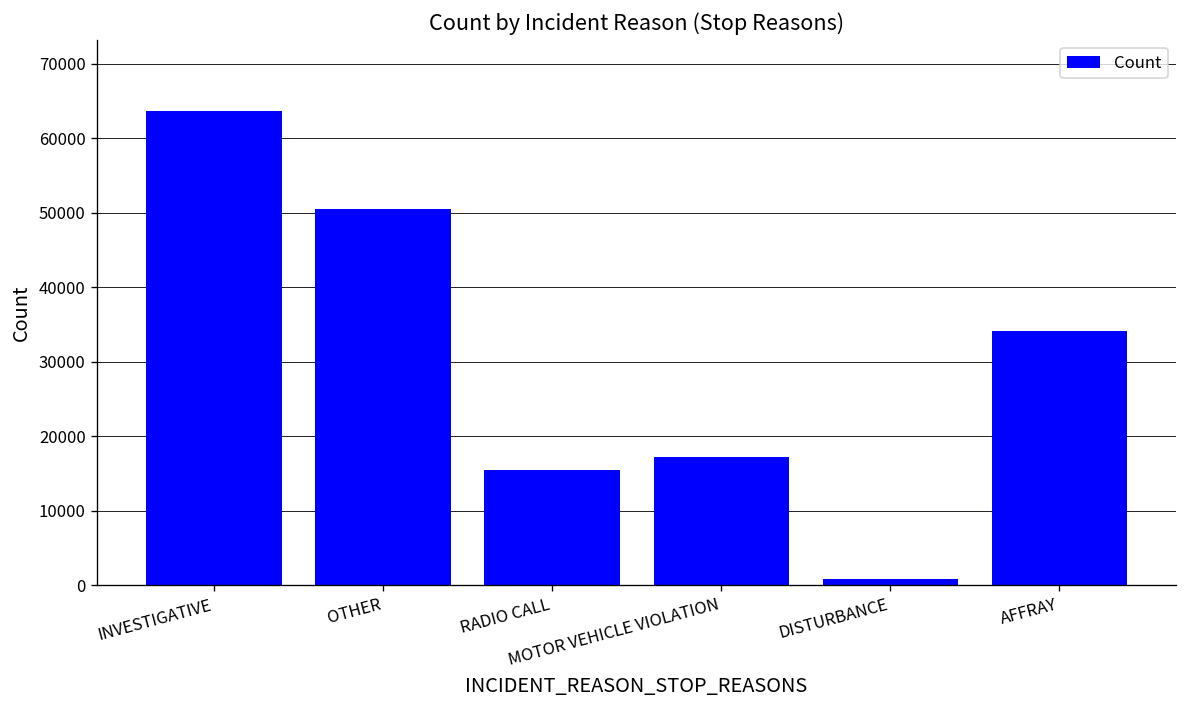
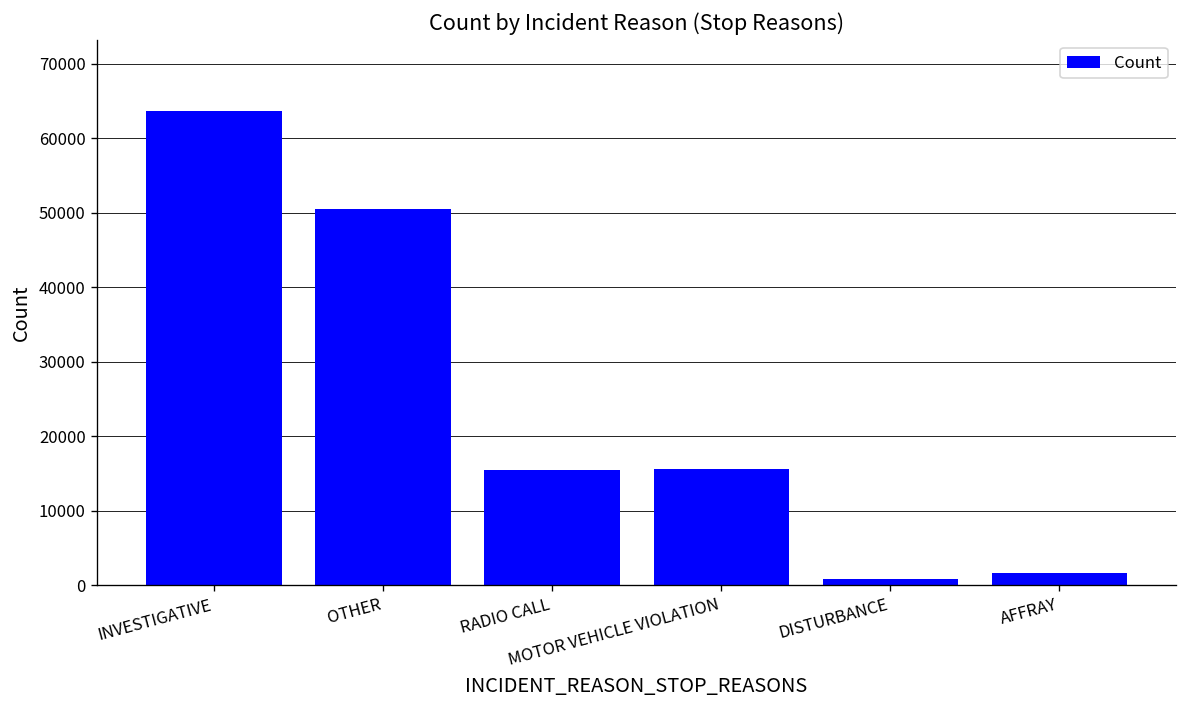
  {
    "INVESTIGATIVE": 64000,
    "OTHER": 51000,
    "RADIO CALL": 15000,
-   "MOTOR VEHICLE VIOLATION": 17000,
+   "MOTOR VEHICLE VIOLATION": 16000,
    "DISTURBANCE": 1000,
-   "AFFRAY": 34000
+   "AFFRAY": 2000
  }
